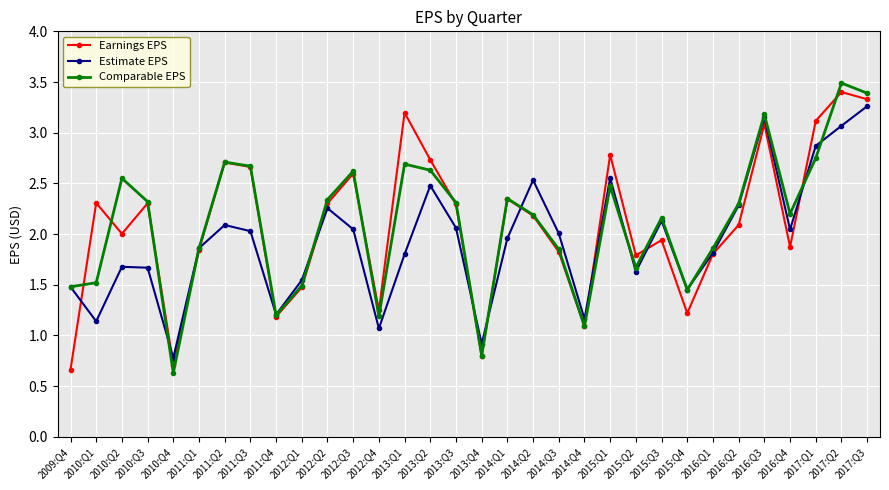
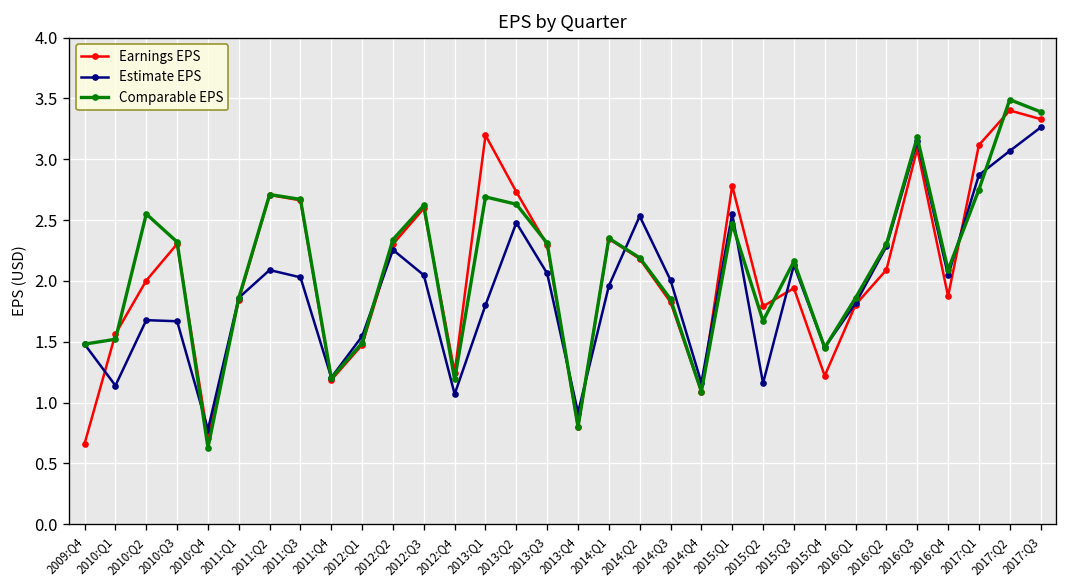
  {
    "Earnings EPS": {
      "2009:Q4": 0.66,
-     "2010:Q1": 2.31,
+     "2010:Q1": 1.56,
      "2010:Q2": 2.00,
      "2010:Q4": 0.71,
      "2012:Q2": 2.30,
      "2012:Q4": 1.25,
      "2013:Q1": 3.20,
      "2013:Q2": 2.73,
      "2015:Q1": 2.78,
      "2015:Q2": 1.79,
      "2015:Q3": 1.94,
      "2015:Q4": 1.22,
      "2016:Q2": 2.09,
      "2016:Q3": 3.09,
      "2016:Q4": 1.87,
      "2017:Q1": 3.12,
      "2017:Q2": 3.40,
      "2017:Q3": 3.33
    },
    "Estimate EPS": {
      "2010:Q1": 1.14,
      "2010:Q2": 1.68,
      "2010:Q3": 1.67,
      "2010:Q4": 0.78,
      "2011:Q2": 2.09,
      "2011:Q3": 2.03,
      "2012:Q1": 1.55,
      "2012:Q2": 2.26,
      "2012:Q3": 2.05,
      "2012:Q4": 1.07,
      "2013:Q1": 1.80,
      "2013:Q2": 2.48,
      "2013:Q3": 2.06,
      "2013:Q4": 0.92,
      "2014:Q1": 1.96,
      "2014:Q2": 2.53,
      "2014:Q3": 2.01,
      "2014:Q4": 1.16,
      "2015:Q1": 2.55,
-     "2015:Q2": 1.63,
+     "2015:Q2": 1.16,
      "2015:Q3": 2.13,
      "2016:Q3": 3.15,
      "2016:Q4": 2.05,
      "2017:Q1": 2.87,
      "2017:Q2": 3.07,
      "2017:Q3": 3.26
    },
    "Comparable EPS": {
      "2010:Q1": 1.52,
      "2010:Q2": 2.55,
      "2010:Q4": 0.63,
      "2012:Q2": 2.34,
      "2012:Q4": 1.19,
      "2013:Q1": 2.69,
      "2013:Q2": 2.63,
      "2015:Q1": 2.47,
      "2015:Q2": 1.67,
      "2015:Q3": 2.16,
      "2016:Q1": 1.86,
      "2016:Q3": 3.18,
-     "2016:Q4": 2.20,
+     "2016:Q4": 2.09,
      "2017:Q1": 2.75,
      "2017:Q2": 3.49,
      "2017:Q3": 3.39
    }
  }
